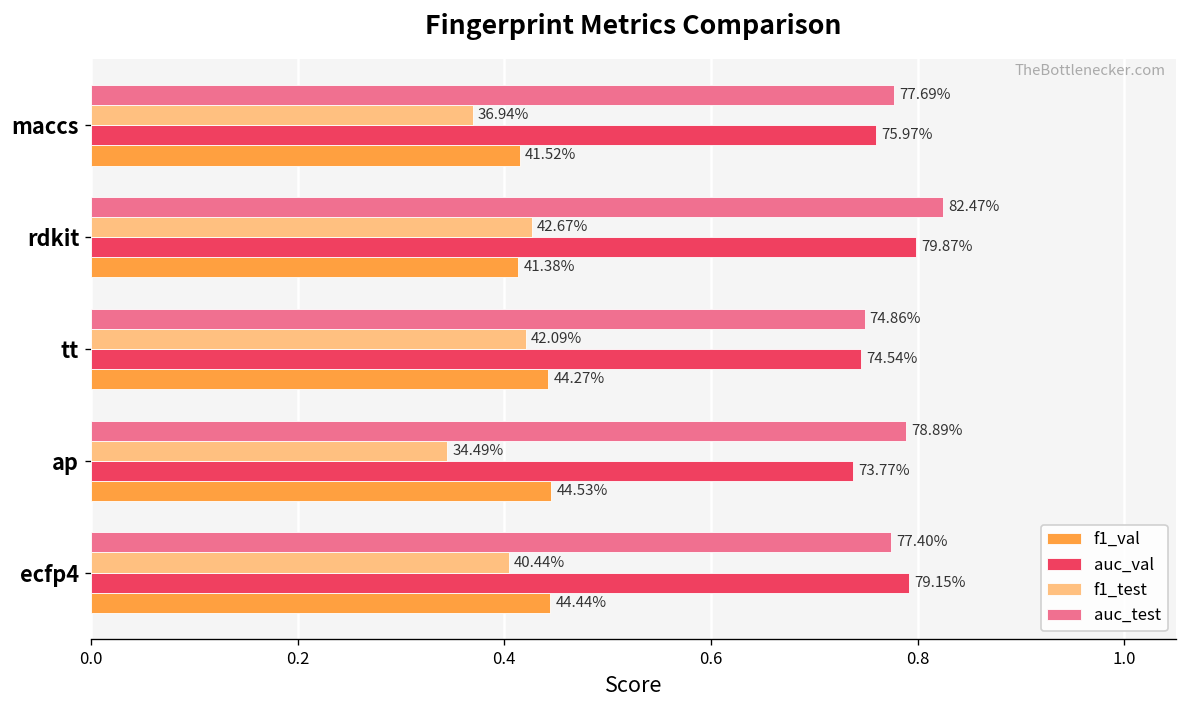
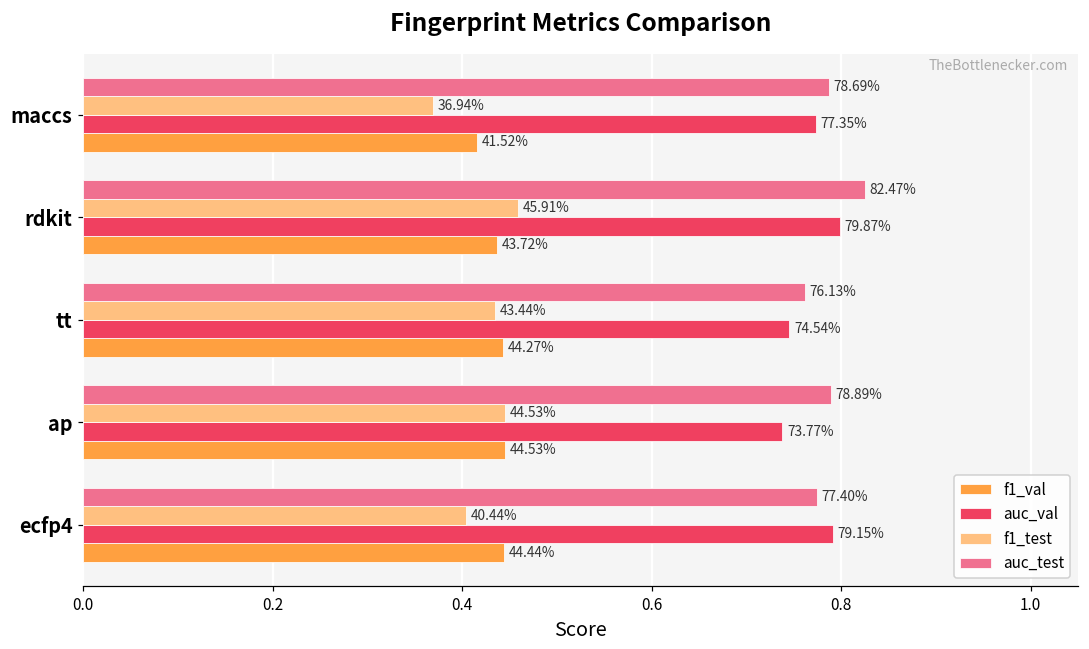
  {
    "f1_val": {
      "maccs": "41.52%",
-     "rdkit": "41.38%",
+     "rdkit": "43.72%",
      "tt": "44.27%",
      "ap": "44.53%",
      "ecfp4": "44.44%"
    },
    "auc_val": {
-     "maccs": "75.97%",
+     "maccs": "77.35%",
      "rdkit": "79.87%",
      "tt": "74.54%",
      "ap": "73.77%",
      "ecfp4": "79.15%"
    },
    "f1_test": {
      "maccs": "36.94%",
-     "rdkit": "42.67%",
-     "tt": "42.09%",
-     "ap": "34.49%",
+     "rdkit": "45.91%",
+     "tt": "43.44%",
+     "ap": "44.53%",
      "ecfp4": "40.44%"
    },
    "auc_test": {
-     "maccs": "77.69%",
+     "maccs": "78.69%",
      "rdkit": "82.47%",
-     "tt": "74.86%",
+     "tt": "76.13%",
      "ap": "78.89%",
      "ecfp4": "77.40%"
    }
  }
